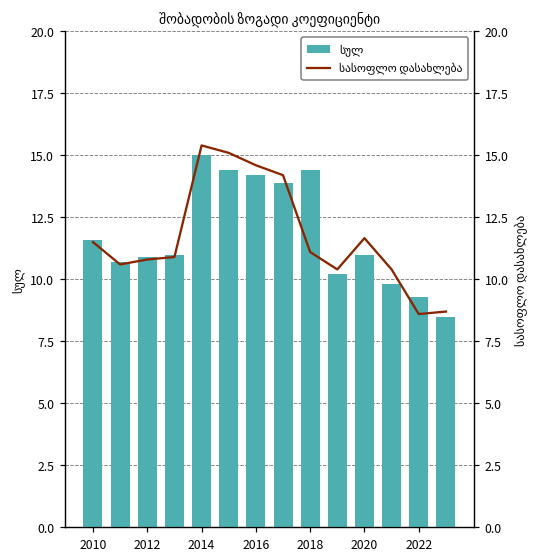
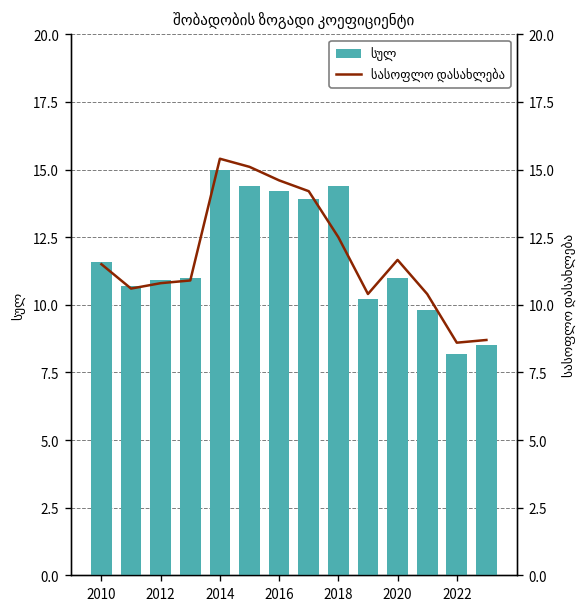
  {
    "სულ": {
      "2010": 11.6,
      "2012": 10.9,
      "2014": 15.0,
      "2016": 14.2,
      "2018": 14.4,
      "2020": 11.0,
-     "2022": 9.3
+     "2022": 8.2
    },
    "სასოფლო დასახლება": {
      "2010": 11.5,
      "2012": 10.8,
      "2014": 15.4,
      "2016": 14.6,
-     "2018": 11.1,
+     "2018": 12.5,
      "2020": 11.7,
      "2022": 8.6
    }
  }
